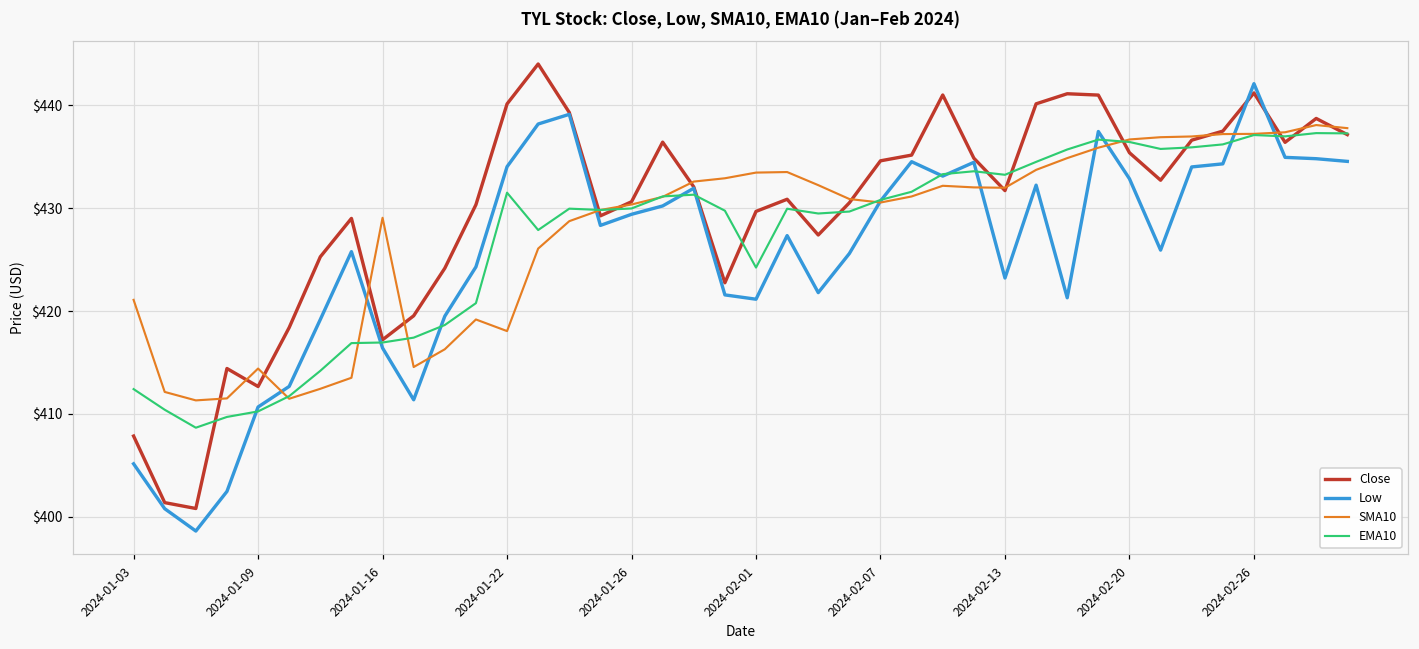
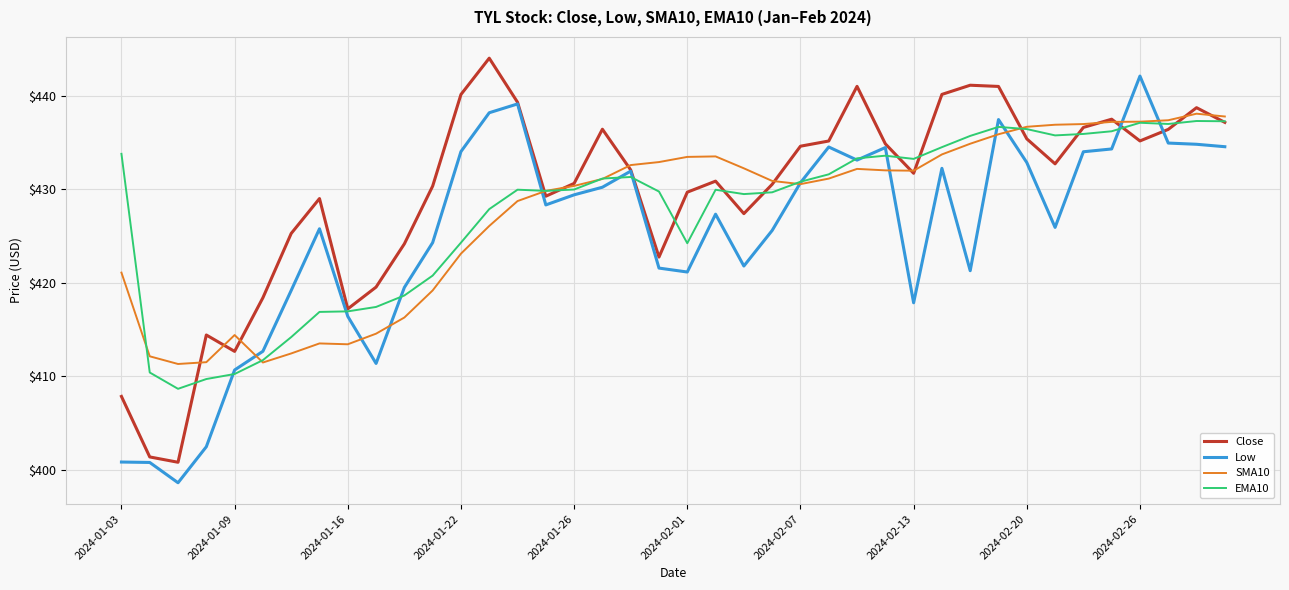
  {
    "Close": {
      "2024-01-03": "$408",
      "2024-01-09": "$413",
      "2024-01-22": "$440",
      "2024-02-01": "$430",
      "2024-02-07": "$435",
      "2024-02-13": "$432",
      "2024-02-20": "$435",
-     "2024-02-26": "$441"
+     "2024-02-26": "$435"
    },
    "Low": {
-     "2024-01-03": "$405",
+     "2024-01-03": "$401",
      "2024-01-09": "$411",
      "2024-01-16": "$416",
      "2024-01-22": "$434",
      "2024-01-26": "$429",
      "2024-02-01": "$421",
-     "2024-02-13": "$423",
+     "2024-02-13": "$418",
      "2024-02-20": "$433",
      "2024-02-26": "$442"
    },
    "SMA10": {
      "2024-01-03": "$421",
      "2024-01-09": "$414",
-     "2024-01-16": "$429",
-     "2024-01-22": "$418",
+     "2024-01-16": "$413",
+     "2024-01-22": "$423",
      "2024-02-01": "$433",
      "2024-02-13": "$432"
    },
    "EMA10": {
-     "2024-01-03": "$412",
+     "2024-01-03": "$434",
      "2024-01-09": "$410",
-     "2024-01-22": "$431",
+     "2024-01-22": "$424",
      "2024-01-26": "$430",
      "2024-02-01": "$424",
      "2024-02-13": "$433"
    }
  }
